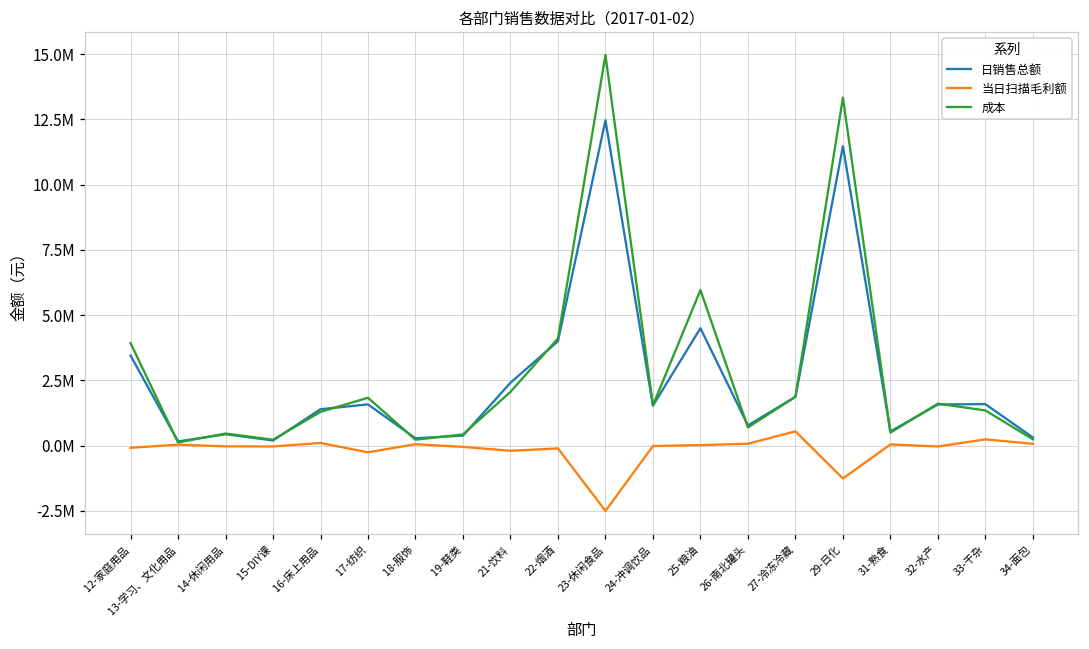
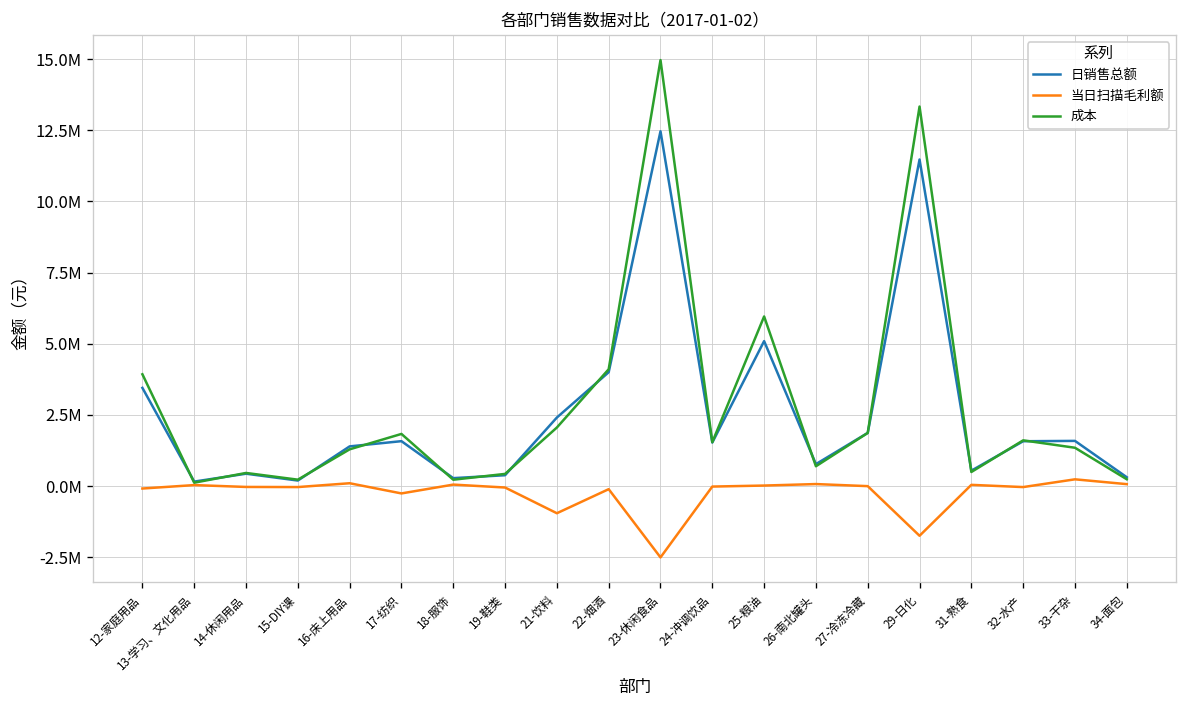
  {
    "日销售总额": {
      "12-家庭用品": 3500000,
      "17-纺织": 1600000,
      "21-饮料": 2400000,
      "23-休闲食品": 12500000,
-     "25-粮油": 4500000,
+     "25-粮油": 5100000,
      "29-日化": 11500000,
      "33-干杂": 1600000
    },
    "当日扫描毛利额": {
      "12-家庭用品": -100000,
      "14-休闲用品": 0,
      "15-DIY课": 0,
      "16-床上用品": 100000,
      "17-纺织": -300000,
      "18-服饰": 100000,
      "19-鞋类": 0,
-     "21-饮料": -200000,
+     "21-饮料": -900000,
      "22-烟酒": -100000,
      "23-休闲食品": -2500000,
      "24-冲调饮品": 0,
      "25-粮油": 0,
      "26-南北罐头": 100000,
-     "27-冷冻冷藏": 500000,
-     "29-日化": -1300000,
+     "27-冷冻冷藏": 0,
+     "29-日化": -1700000,
      "31-熟食": 0,
      "32-水产": 0,
      "33-干杂": 200000,
      "34-面包": 100000
    },
    "成本": {
      "12-家庭用品": 3900000,
      "17-纺织": 1800000,
      "21-饮料": 2100000,
      "23-休闲食品": 15000000,
      "25-粮油": 6000000,
      "29-日化": 13300000,
      "33-干杂": 1300000
    }
  }
